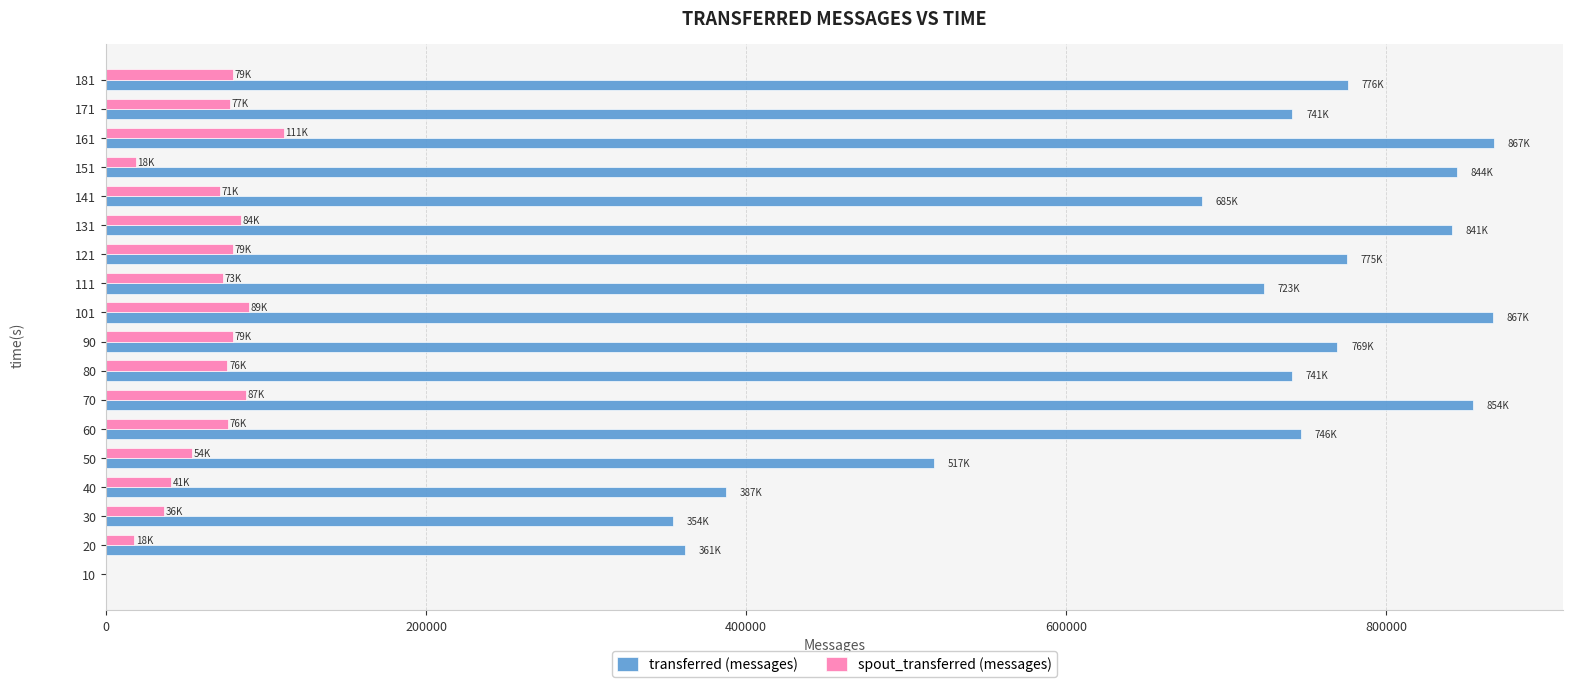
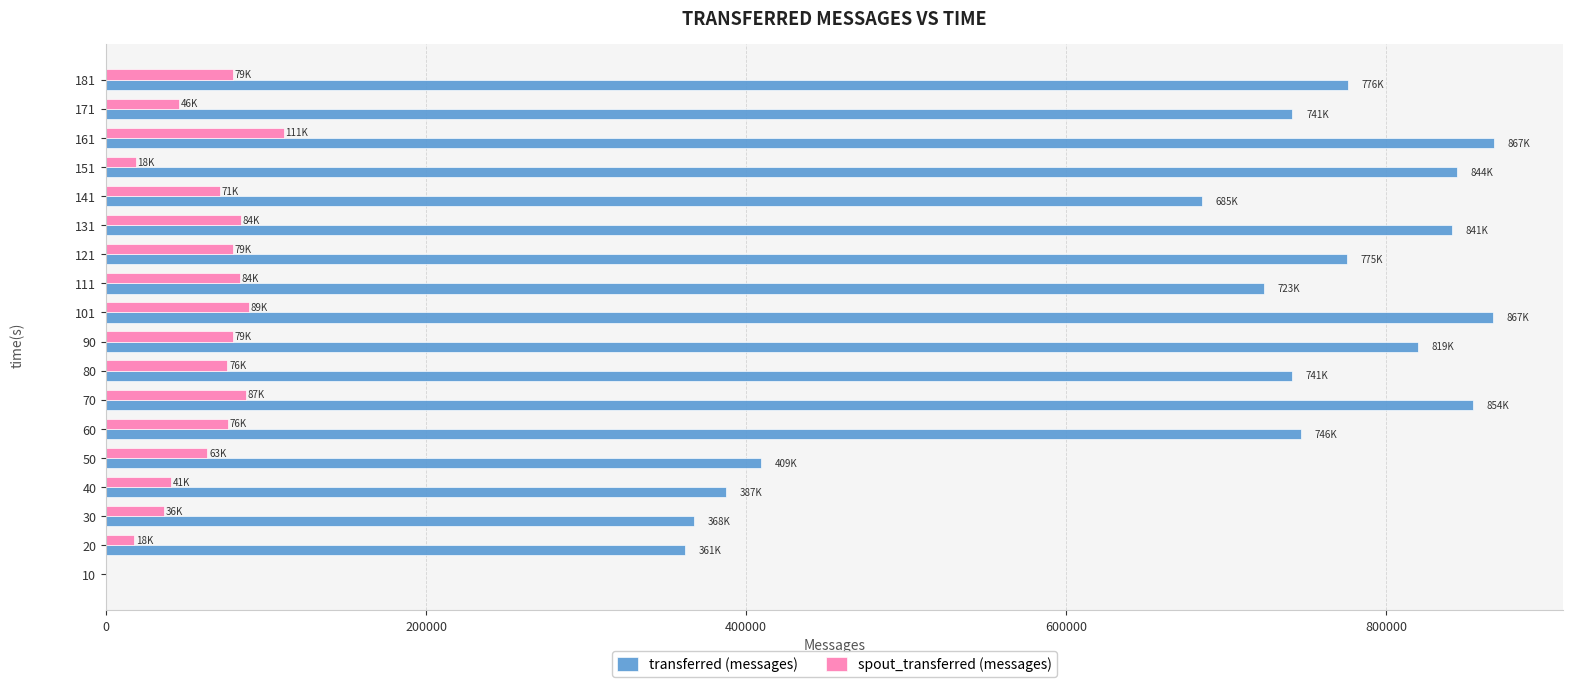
  {
    "transferred (messages)": {
      "181": "776K",
      "171": "741K",
      "161": "867K",
      "151": "844K",
      "141": "685K",
      "131": "841K",
      "121": "775K",
      "111": "723K",
      "101": "867K",
-     "90": "769K",
+     "90": "819K",
      "80": "741K",
      "70": "854K",
      "60": "746K",
-     "50": "517K",
+     "50": "409K",
      "40": "387K",
-     "30": "354K",
+     "30": "368K",
      "20": "361K"
    },
    "spout_transferred (messages)": {
      "181": "79K",
-     "171": "77K",
+     "171": "46K",
      "161": "111K",
      "151": "18K",
      "141": "71K",
      "131": "84K",
      "121": "79K",
-     "111": "73K",
+     "111": "84K",
      "101": "89K",
      "90": "79K",
      "80": "76K",
      "70": "87K",
      "60": "76K",
-     "50": "54K",
+     "50": "63K",
      "40": "41K",
      "30": "36K",
      "20": "18K"
    }
  }
